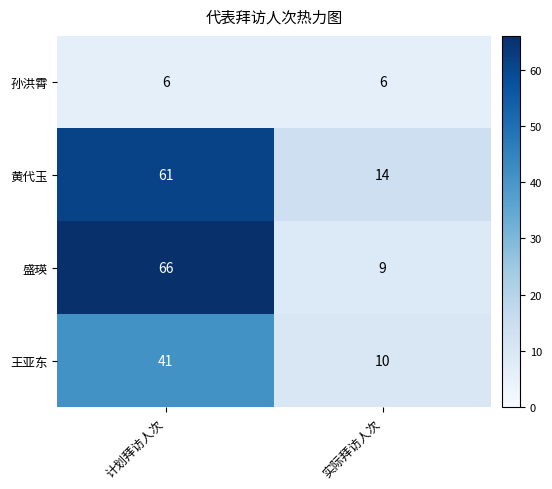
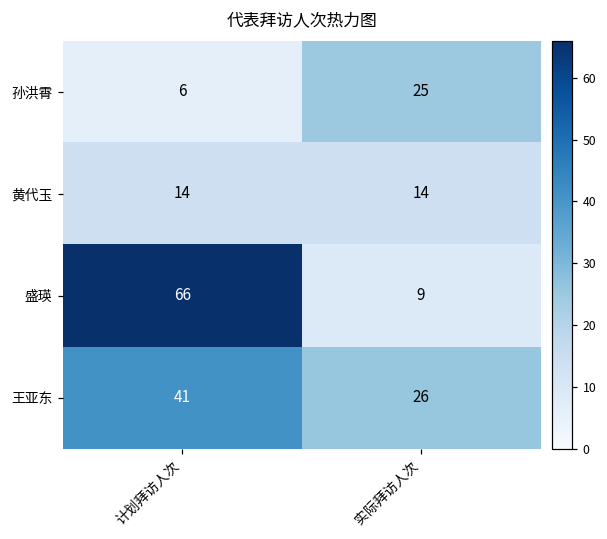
  {
    "孙洪霄": {
      "计划拜访人次": 6,
-     "实际拜访人次": 6
+     "实际拜访人次": 25
    },
    "黄代玉": {
-     "计划拜访人次": 61,
+     "计划拜访人次": 14,
      "实际拜访人次": 14
    },
    "盛瑛": {
      "计划拜访人次": 66,
      "实际拜访人次": 9
    },
    "王亚东": {
      "计划拜访人次": 41,
-     "实际拜访人次": 10
+     "实际拜访人次": 26
    }
  }
